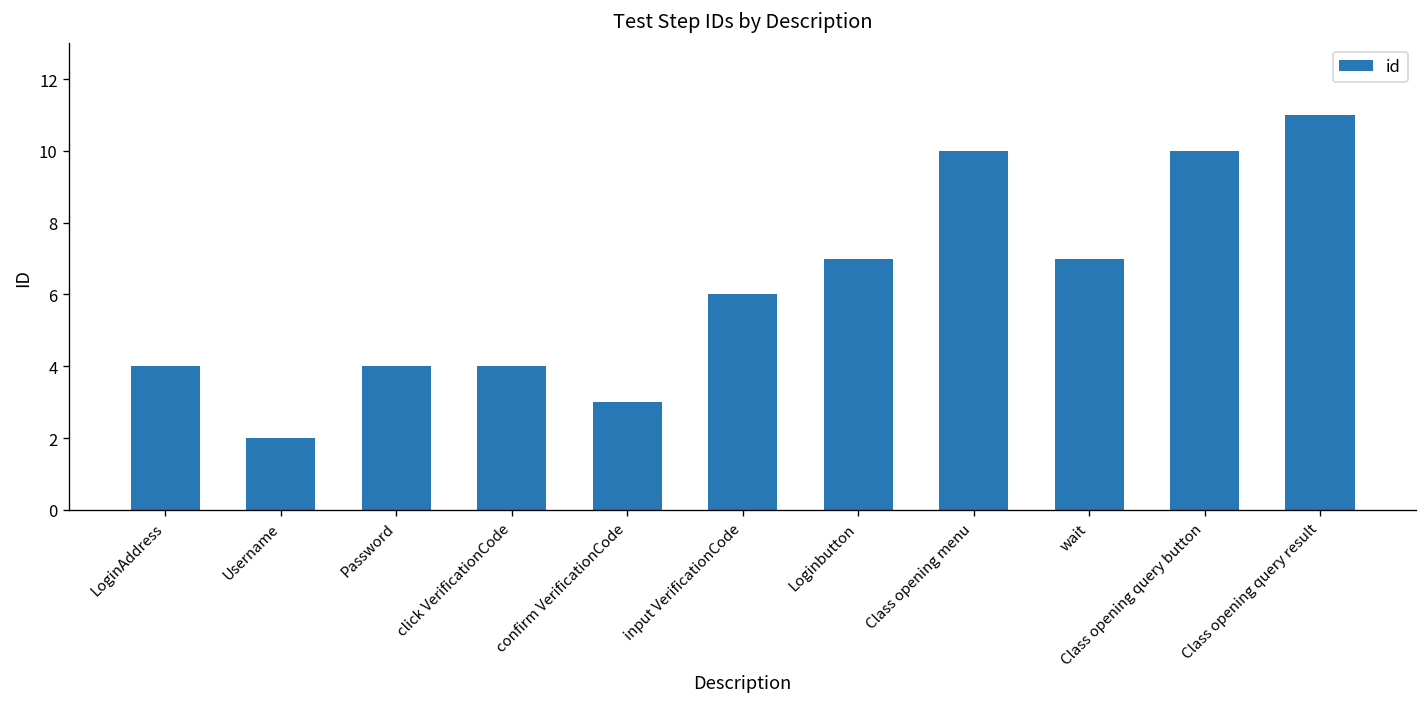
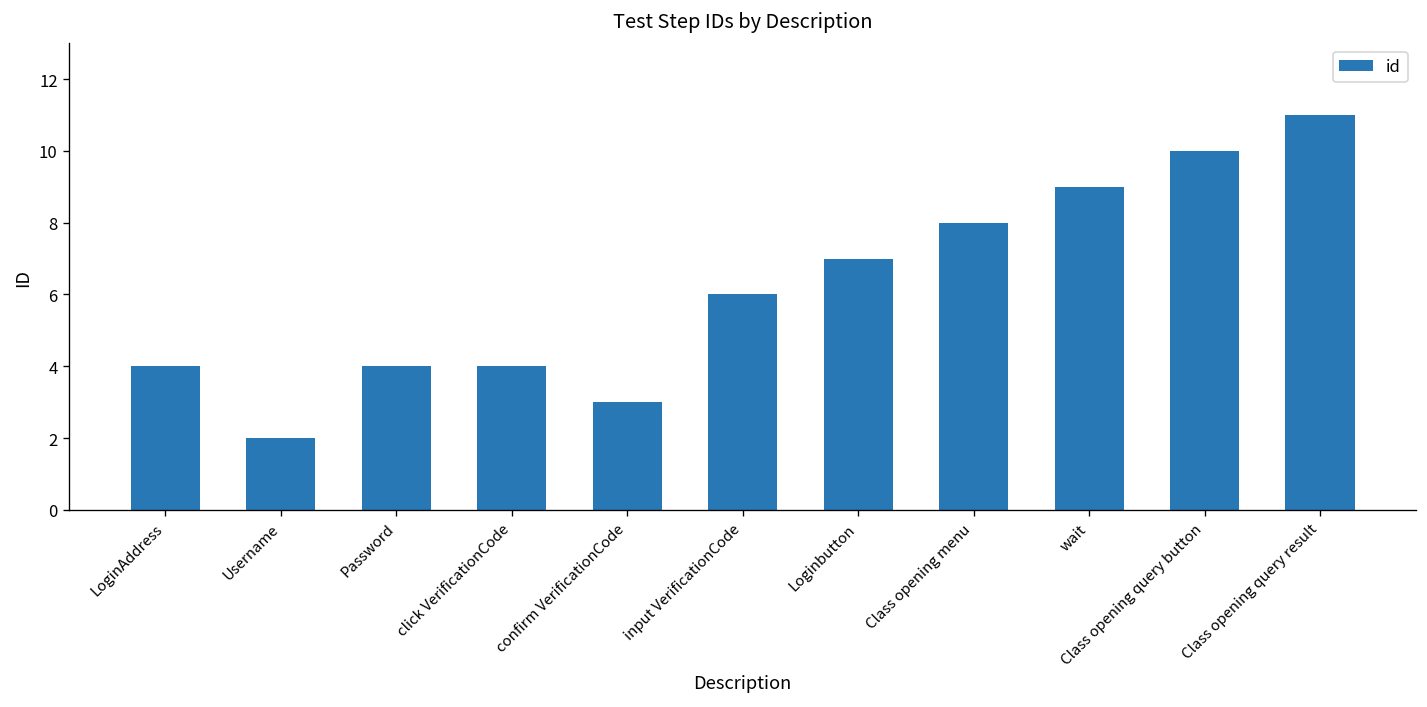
  {
    "LoginAddress": 4,
    "Username": 2,
    "Password": 4,
    "click VerificationCode": 4,
    "confirm VerificationCode": 3,
    "input VerificationCode": 6,
    "Loginbutton": 7,
-   "Class opening menu": 10,
-   "wait": 7,
+   "Class opening menu": 8,
+   "wait": 9,
    "Class opening query button": 10,
    "Class opening query result": 11
  }
